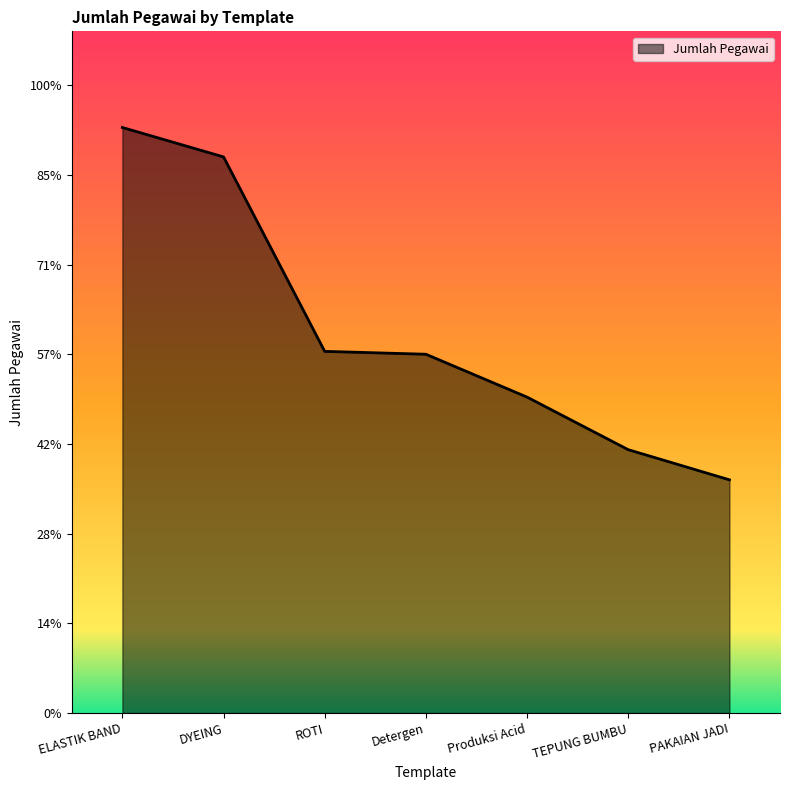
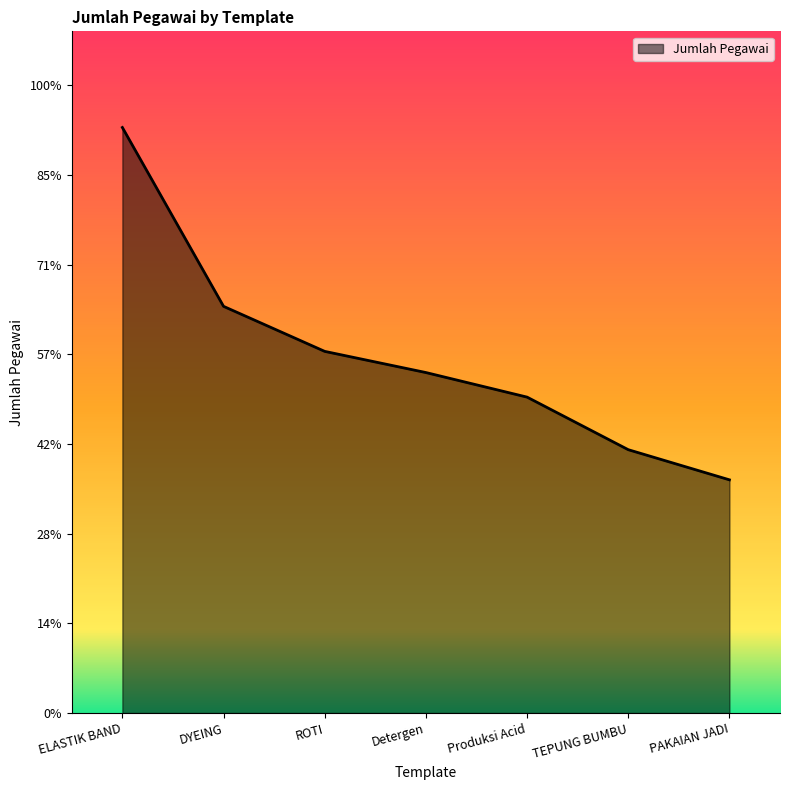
  {
    "ELASTIK BAND": "93%",
-   "DYEING": "89%",
+   "DYEING": "65%",
    "ROTI": "58%",
-   "Detergen": "57%",
+   "Detergen": "54%",
    "Produksi Acid": "50%",
    "TEPUNG BUMBU": "42%",
    "PAKAIAN JADI": "37%"
  }
